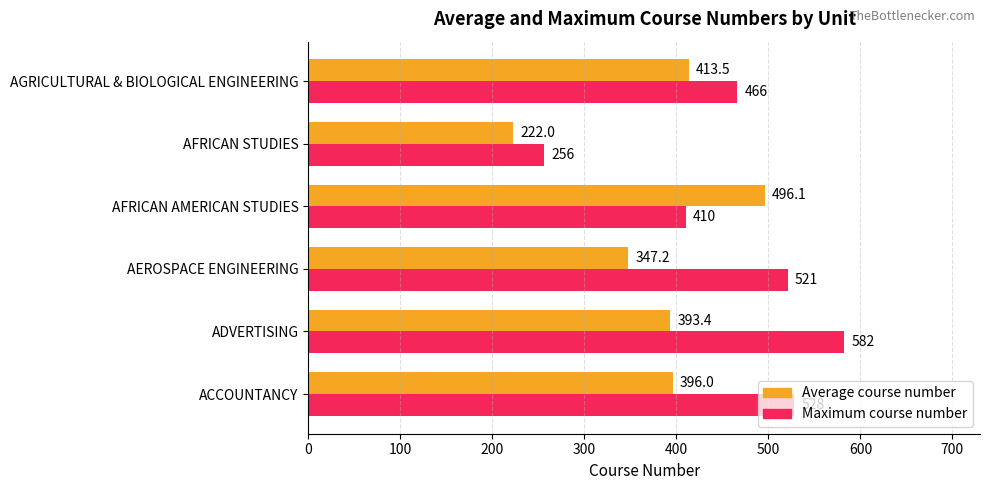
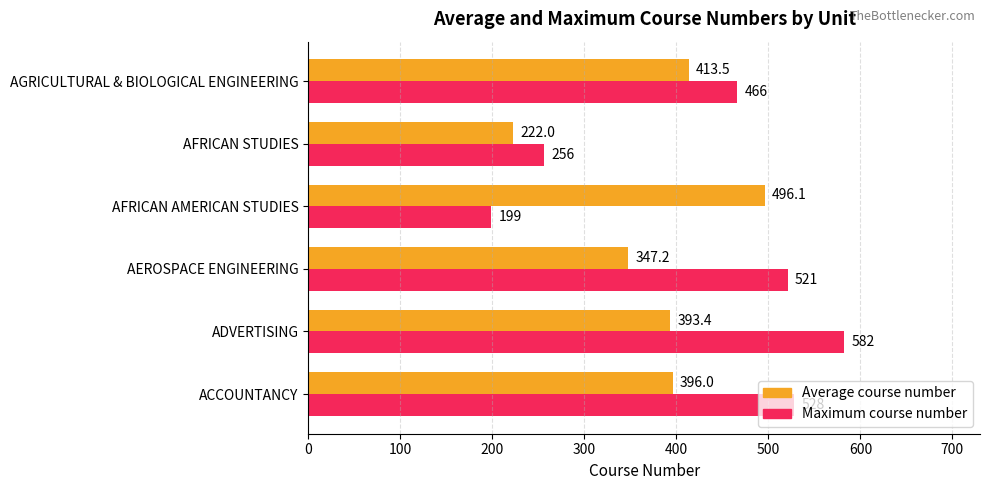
  {
    "Average course number": {
      "AGRICULTURAL & BIOLOGICAL ENGINEERING": 413.5,
      "AFRICAN STUDIES": 222.0,
      "AFRICAN AMERICAN STUDIES": 496.1,
      "AEROSPACE ENGINEERING": 347.2,
      "ADVERTISING": 393.4,
      "ACCOUNTANCY": 396.0
    },
    "Maximum course number": {
      "AGRICULTURAL & BIOLOGICAL ENGINEERING": 466,
      "AFRICAN STUDIES": 256,
-     "AFRICAN AMERICAN STUDIES": 410,
+     "AFRICAN AMERICAN STUDIES": 199,
      "AEROSPACE ENGINEERING": 521,
      "ADVERTISING": 582
    }
  }
